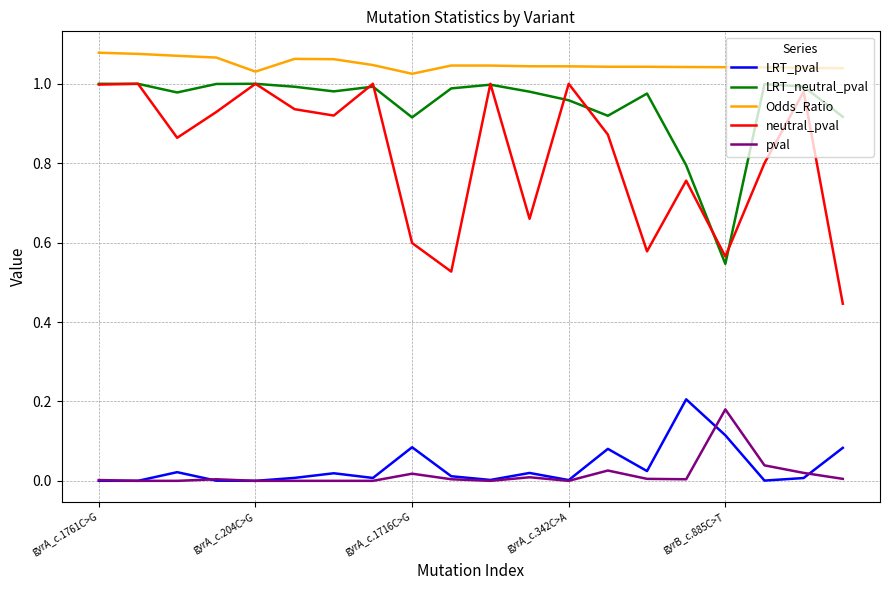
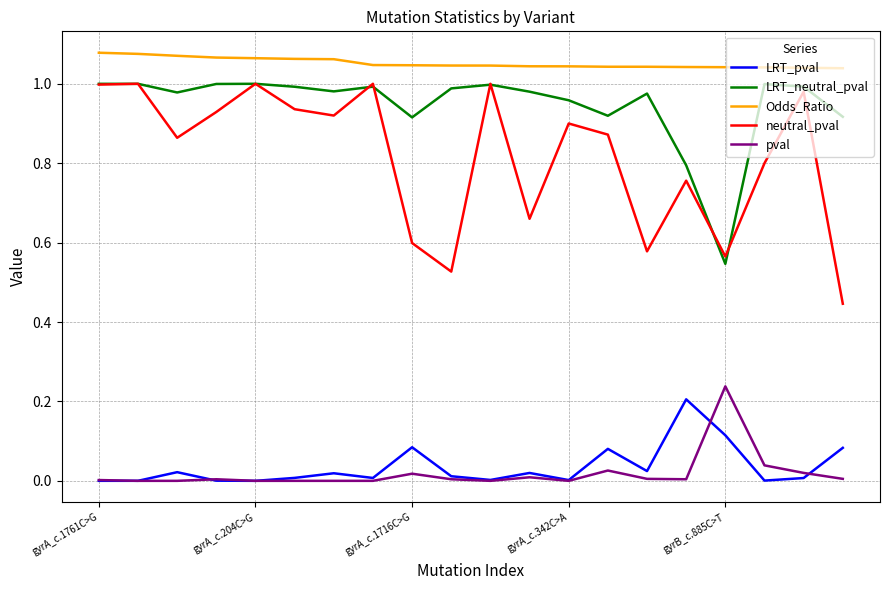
  {
    "LRT_pval": {
      "gyrA_c.1716C>G": 0.08,
      "gyrB_c.885C>T": 0.11
    },
    "LRT_neutral_pval": {
      "gyrA_c.1716C>G": 0.92,
      "gyrA_c.342C>A": 0.96,
      "gyrB_c.885C>T": 0.55
    },
    "Odds_Ratio": {
      "gyrA_c.1761C>G": 1.08,
-     "gyrA_c.204C>G": 1.03,
-     "gyrA_c.1716C>G": 1.03,
+     "gyrA_c.204C>G": 1.06,
+     "gyrA_c.1716C>G": 1.05,
      "gyrA_c.342C>A": 1.04,
      "gyrB_c.885C>T": 1.04
    },
    "neutral_pval": {
      "gyrA_c.1716C>G": 0.6,
-     "gyrA_c.342C>A": 1.0,
+     "gyrA_c.342C>A": 0.9,
      "gyrB_c.885C>T": 0.57
    },
    "pval": {
      "gyrA_c.1716C>G": 0.02,
-     "gyrB_c.885C>T": 0.18
+     "gyrB_c.885C>T": 0.24
    }
  }
